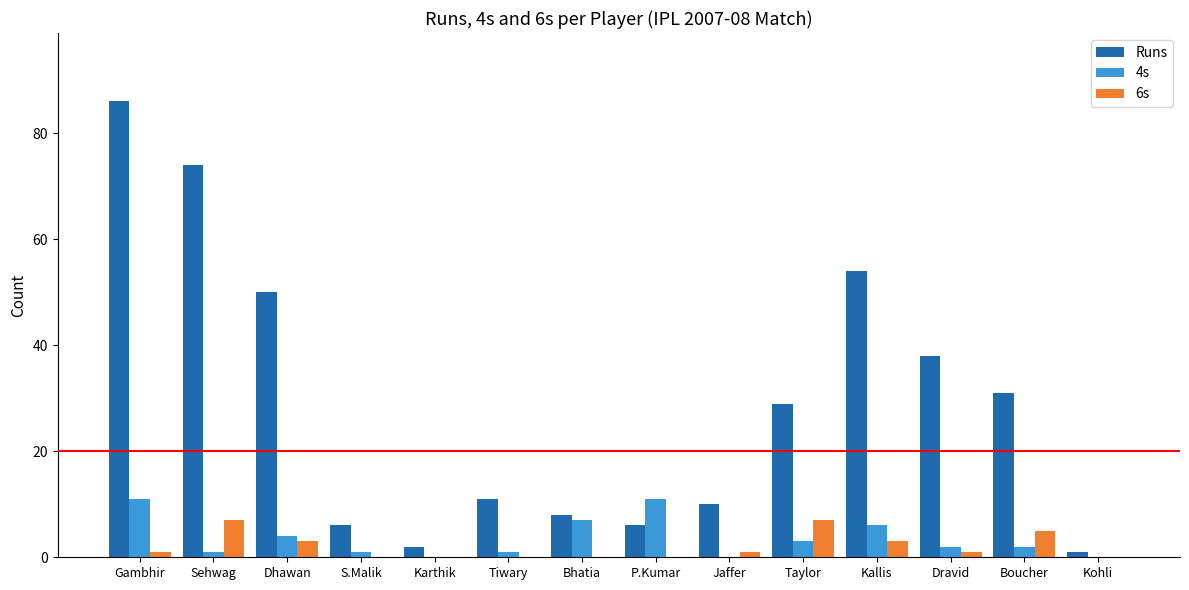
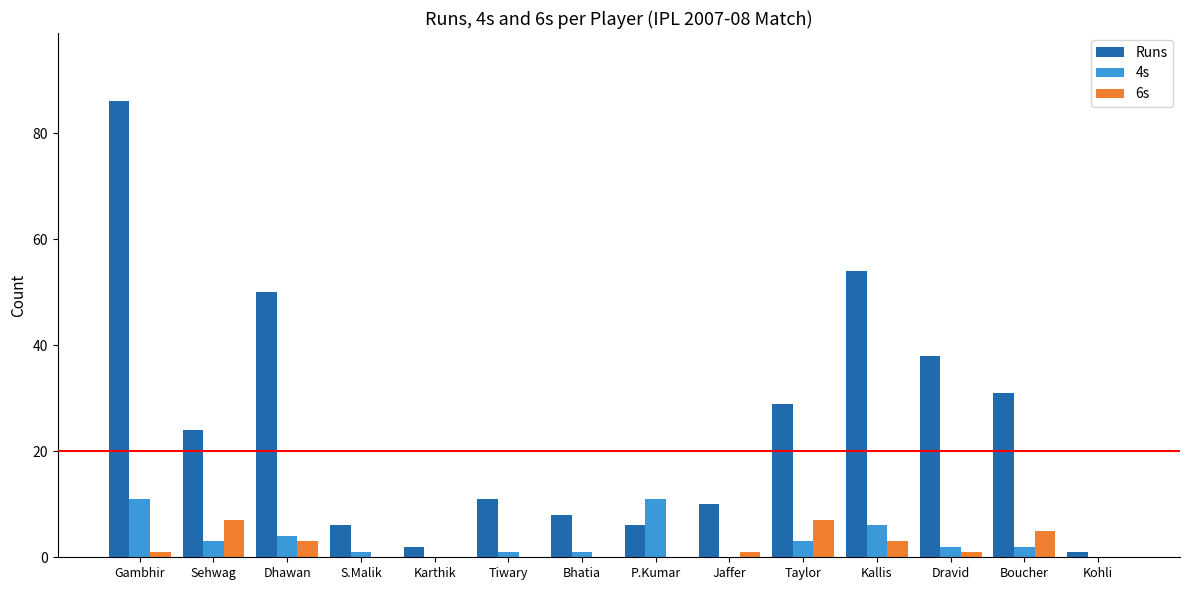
  {
    "Runs": {
      "Gambhir": 86,
-     "Sehwag": 74,
+     "Sehwag": 24,
      "Dhawan": 50,
      "S.Malik": 6,
      "Karthik": 2,
      "Tiwary": 11,
      "Bhatia": 8,
      "P.Kumar": 6,
      "Jaffer": 10,
      "Taylor": 29,
      "Kallis": 54,
      "Dravid": 38,
      "Boucher": 31,
      "Kohli": 1
    },
    "4s": {
      "Gambhir": 11,
-     "Sehwag": 1,
+     "Sehwag": 3,
      "Dhawan": 4,
      "S.Malik": 1,
      "Karthik": 0,
      "Tiwary": 1,
-     "Bhatia": 7,
+     "Bhatia": 1,
      "P.Kumar": 11,
      "Jaffer": 0,
      "Taylor": 3,
      "Kallis": 6,
      "Dravid": 2,
      "Boucher": 2,
      "Kohli": 0
    },
    "6s": {
      "Gambhir": 1,
      "Sehwag": 7,
      "Dhawan": 3,
      "S.Malik": 0,
      "Karthik": 0,
      "Tiwary": 0,
      "Bhatia": 0,
      "P.Kumar": 0,
      "Jaffer": 1,
      "Taylor": 7,
      "Kallis": 3,
      "Dravid": 1,
      "Boucher": 5,
      "Kohli": 0
    }
  }
